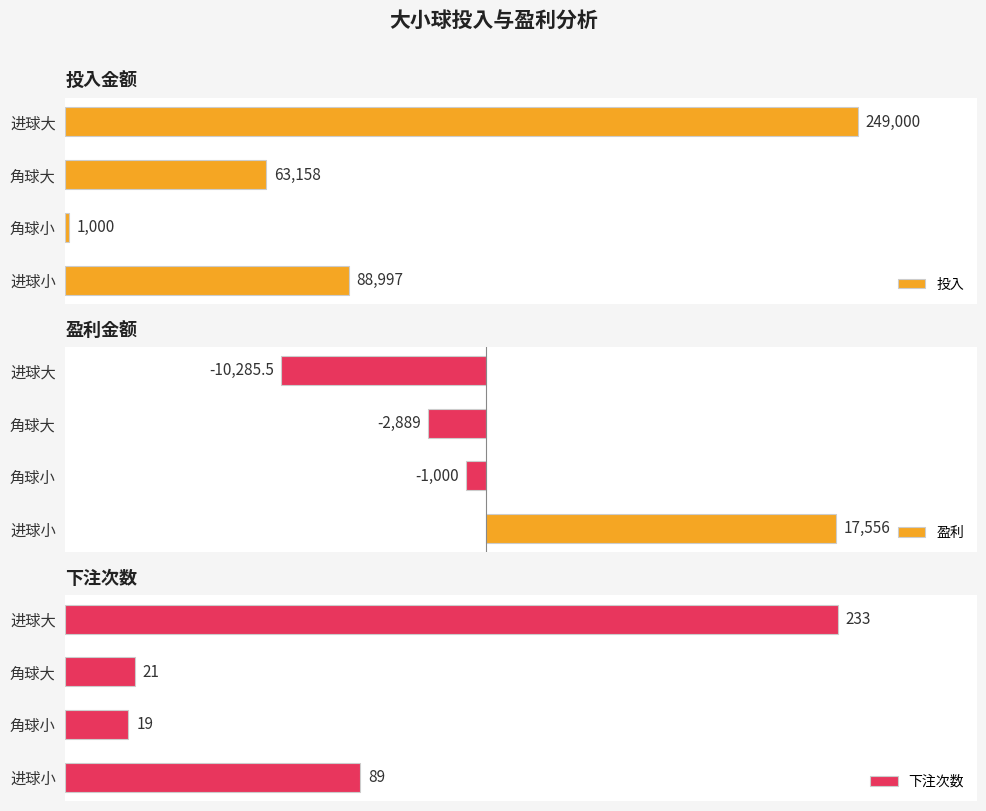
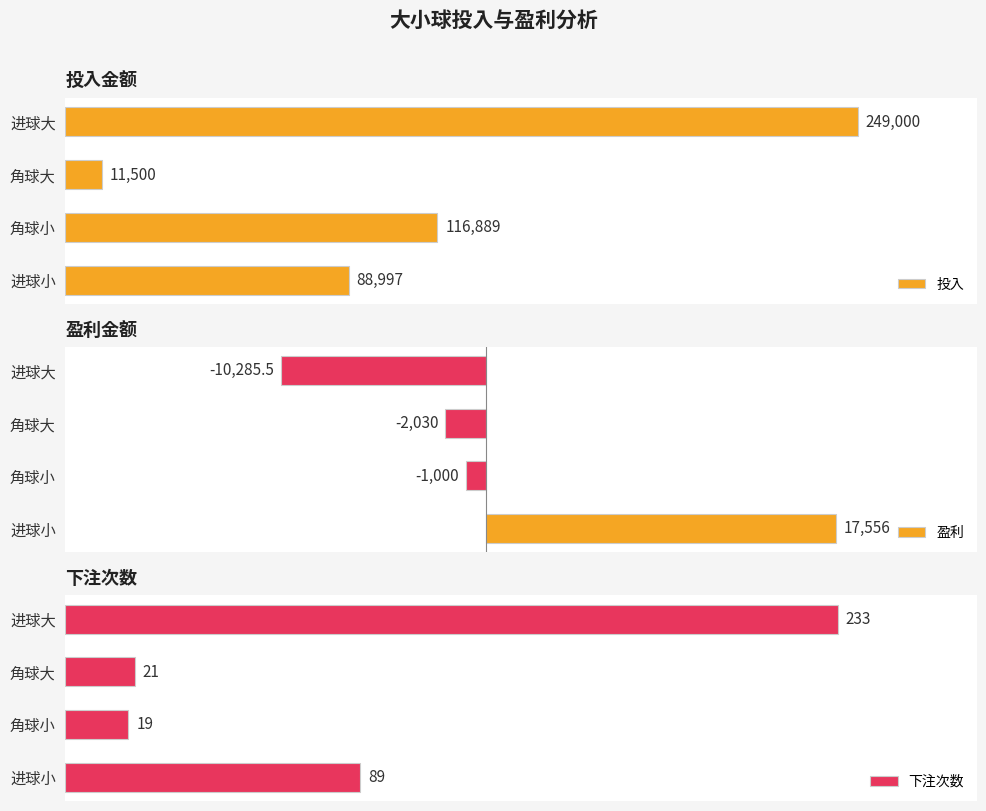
  {
    "投入金额": {
      "进球大": "249,000",
-     "角球大": "63,158",
-     "角球小": "1,000",
+     "角球大": "11,500",
+     "角球小": "116,889",
      "进球小": "88,997"
    },
    "盈利金额": {
      "进球大": "-10,285.5",
-     "角球大": "-2,889",
+     "角球大": "-2,030",
      "角球小": "-1,000",
      "进球小": "17,556"
    },
    "下注次数": {
      "进球大": "233",
      "角球大": "21",
      "角球小": "19",
      "进球小": "89"
    }
  }
